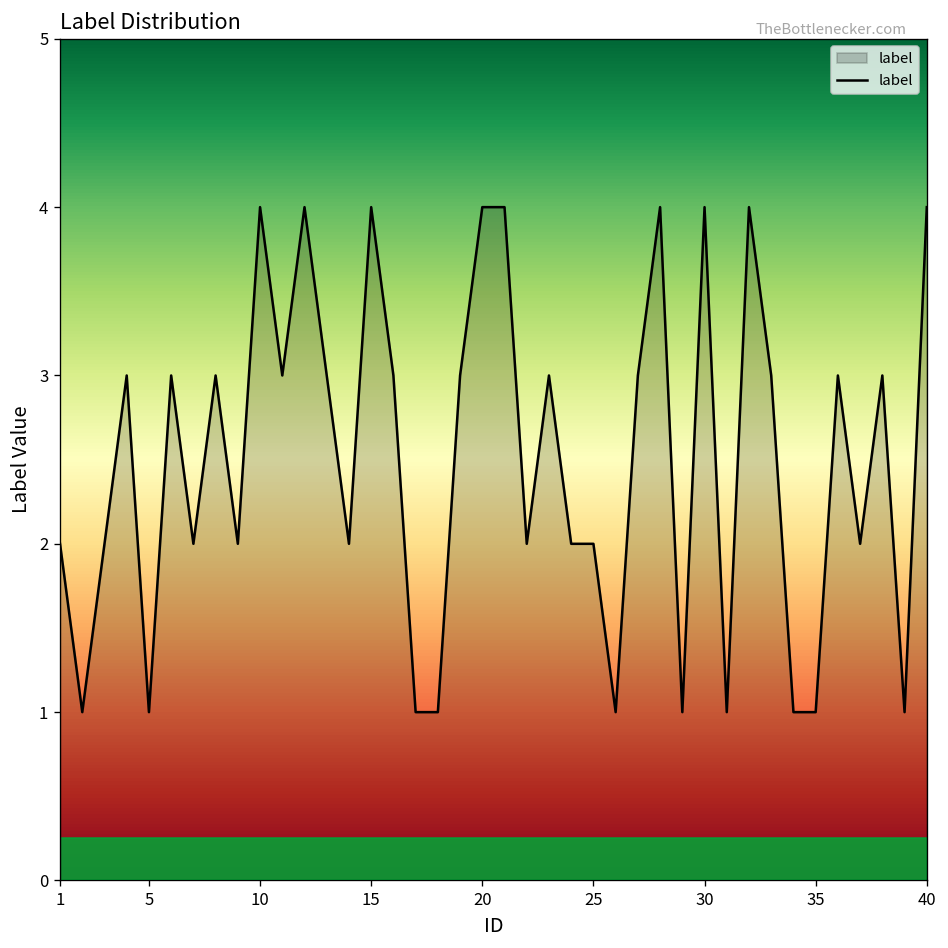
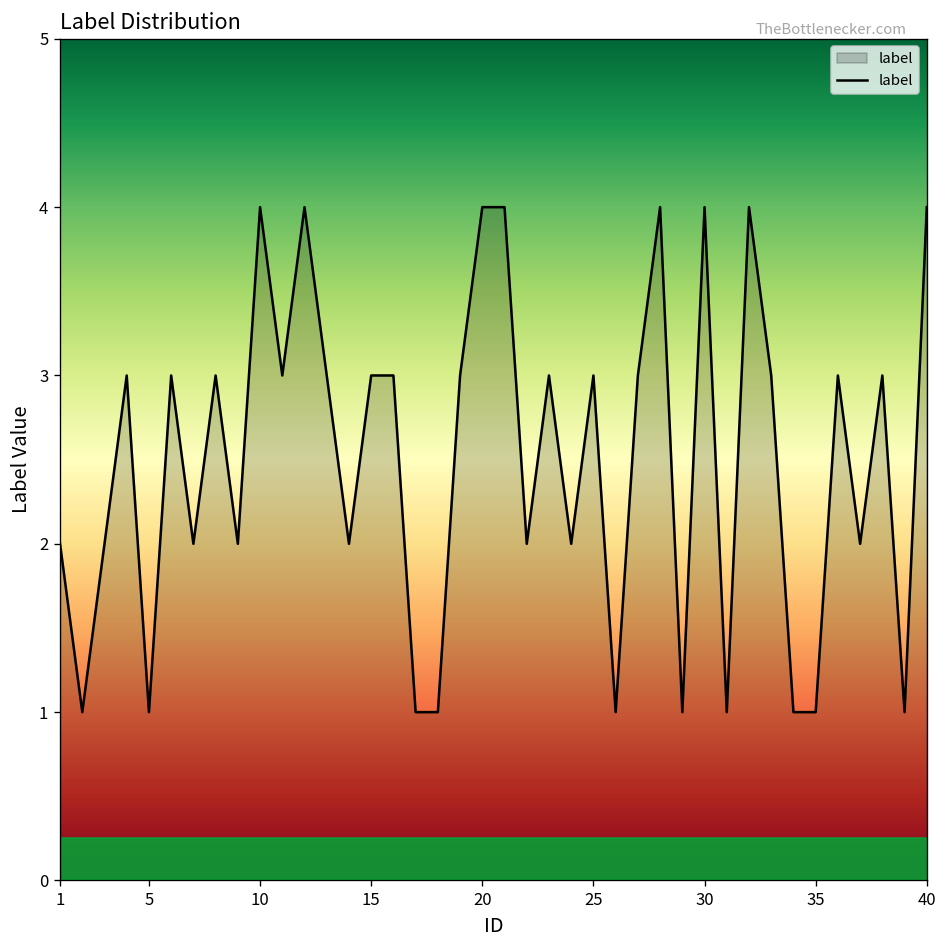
  {
    "1": 2,
    "5": 1,
    "10": 4,
-   "15": 4,
+   "15": 3,
    "20": 4,
-   "25": 2,
+   "25": 3,
    "30": 4,
    "35": 1,
    "40": 4
  }
